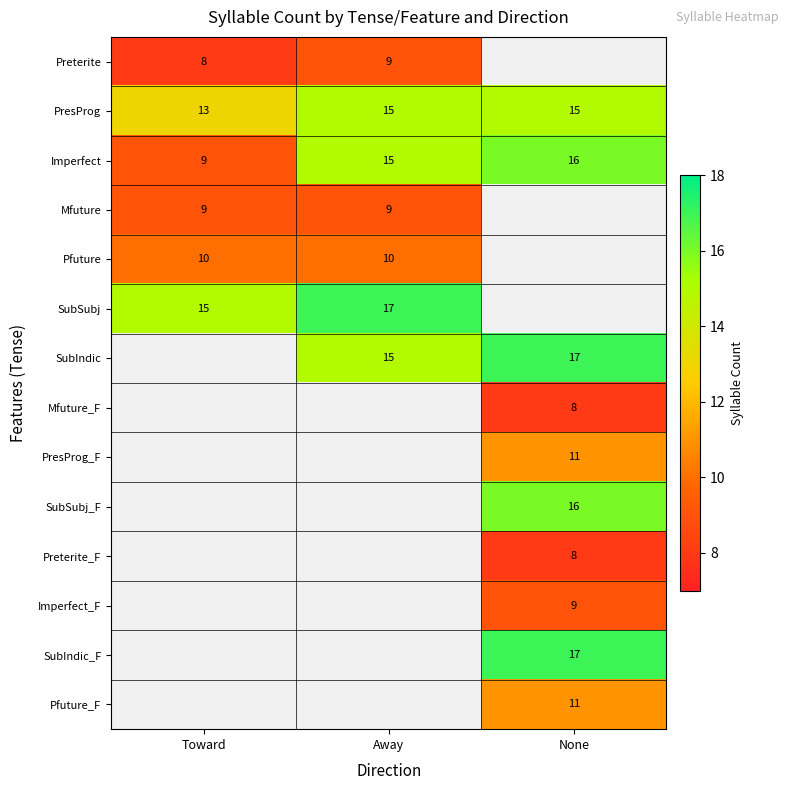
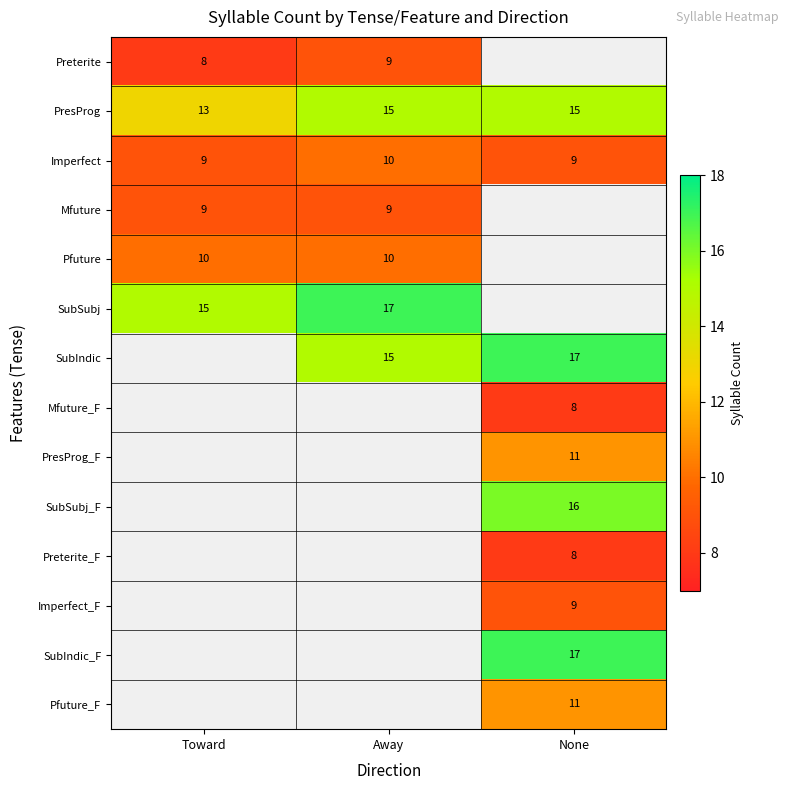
  {
    "Preterite": {
      "Toward": 8,
      "Away": 9
    },
    "PresProg": {
      "Toward": 13,
      "Away": 15,
      "None": 15
    },
    "Imperfect": {
      "Toward": 9,
-     "Away": 15,
-     "None": 16
+     "Away": 10,
+     "None": 9
    },
    "Mfuture": {
      "Toward": 9,
      "Away": 9
    },
    "Pfuture": {
      "Toward": 10,
      "Away": 10
    },
    "SubSubj": {
      "Toward": 15,
      "Away": 17
    },
    "SubIndic": {
      "Away": 15,
      "None": 17
    },
    "Mfuture_F": {
      "None": 8
    },
    "PresProg_F": {
      "None": 11
    },
    "SubSubj_F": {
      "None": 16
    },
    "Preterite_F": {
      "None": 8
    },
    "Imperfect_F": {
      "None": 9
    },
    "SubIndic_F": {
      "None": 17
    },
    "Pfuture_F": {
      "None": 11
    }
  }
